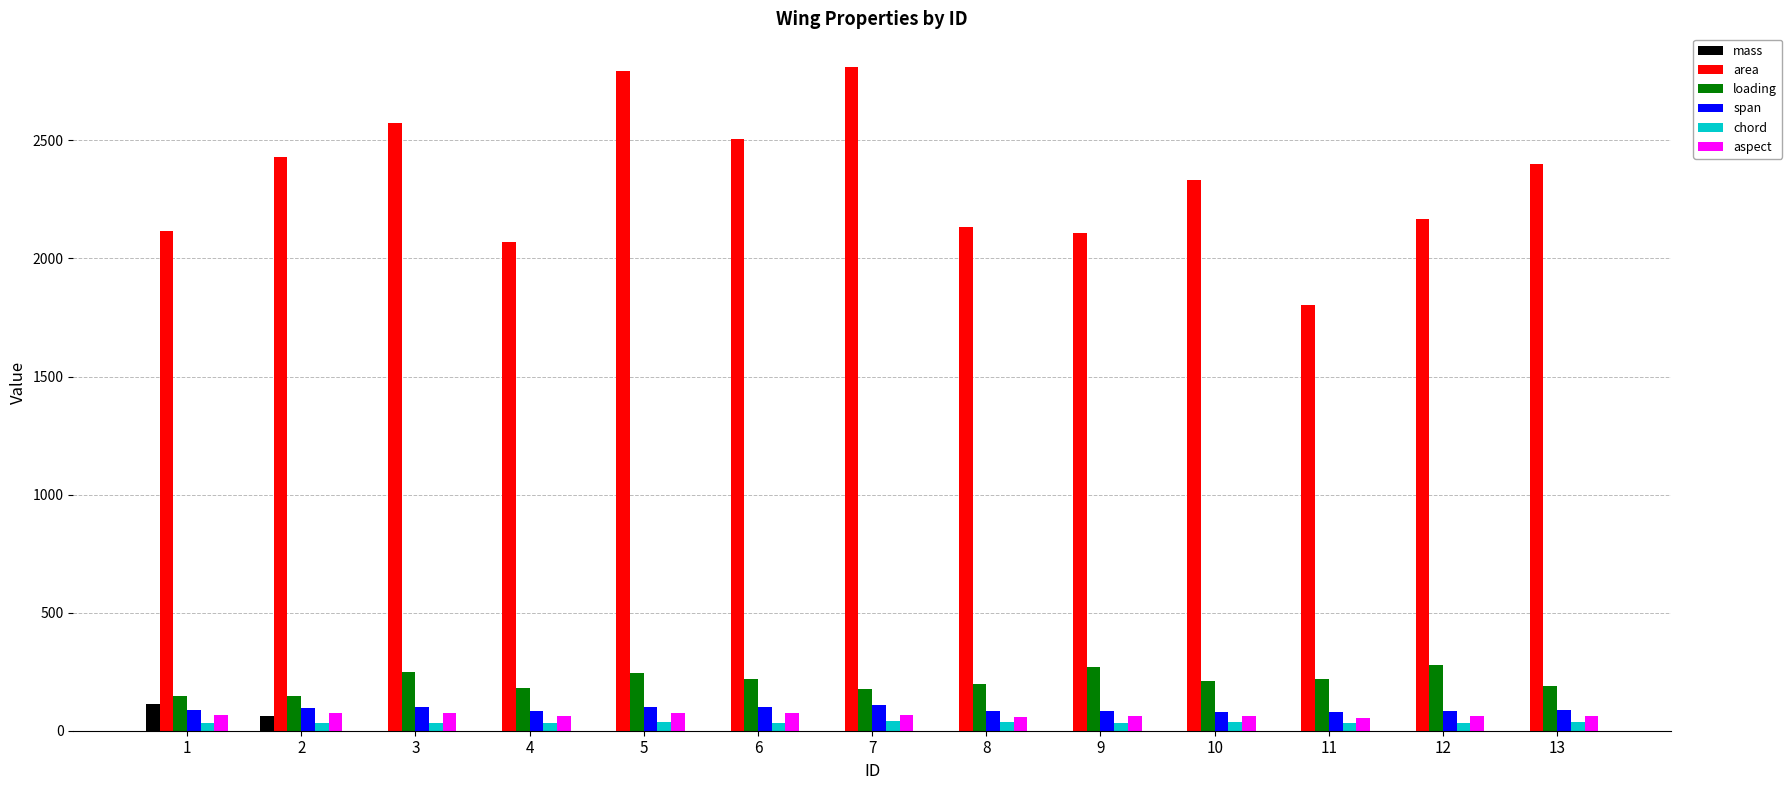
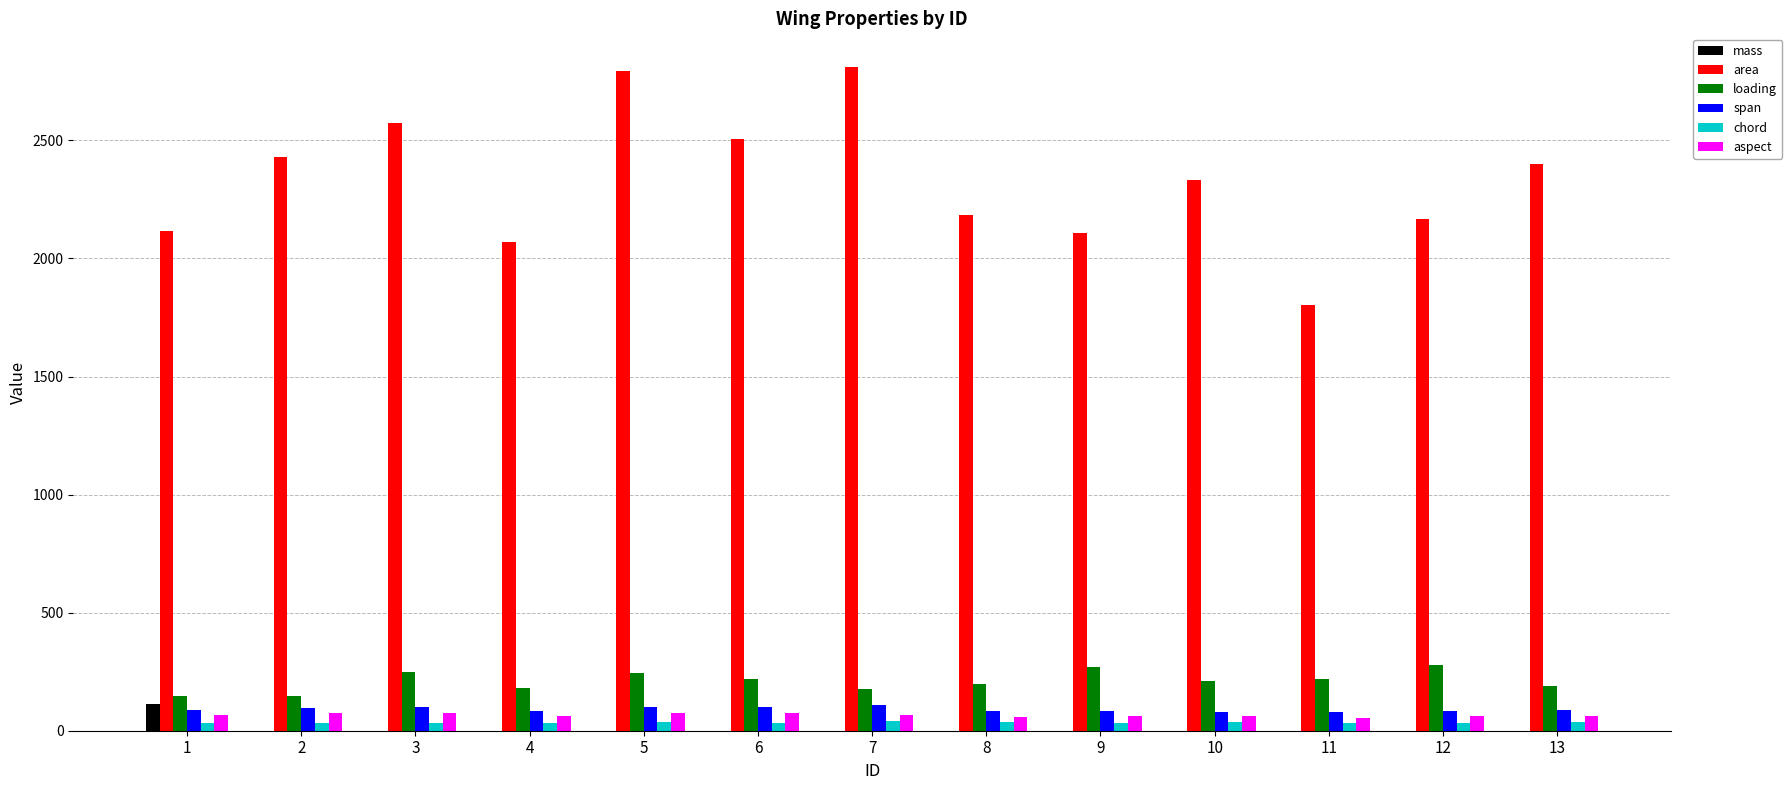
  {
    "mass": {
      "1": 110,
-     "2": 60
+     "2": 0
    },
    "area": {
      "1": 2120,
      "2": 2430,
      "3": 2580,
      "4": 2070,
      "5": 2790,
      "6": 2510,
      "7": 2810,
-     "8": 2130,
+     "8": 2180,
      "9": 2110,
      "10": 2330,
      "11": 1800,
      "12": 2170,
      "13": 2400
    },
    "loading": {
      "1": 150,
      "2": 150,
      "3": 250,
      "4": 180,
      "5": 240,
      "6": 220,
      "7": 170,
      "8": 200,
      "9": 270,
      "10": 210,
      "11": 220,
      "12": 280,
      "13": 190
    },
    "span": {
      "1": 90,
      "2": 100,
      "3": 100,
      "4": 80,
      "5": 100,
      "6": 100,
      "7": 110,
      "8": 90,
      "9": 80,
      "10": 80,
      "11": 80,
      "12": 80,
      "13": 90
    },
    "chord": {
      "1": 30,
      "2": 30,
      "3": 30,
      "4": 30,
      "5": 40,
      "6": 30,
      "7": 40,
      "8": 40,
      "9": 30,
      "10": 40,
      "11": 30,
      "12": 30,
      "13": 40
    },
    "aspect": {
      "1": 70,
      "2": 70,
      "3": 80,
      "4": 60,
      "5": 80,
      "6": 80,
      "7": 70,
      "8": 60,
      "9": 60,
      "10": 60,
      "11": 50,
      "12": 60,
      "13": 60
    }
  }
